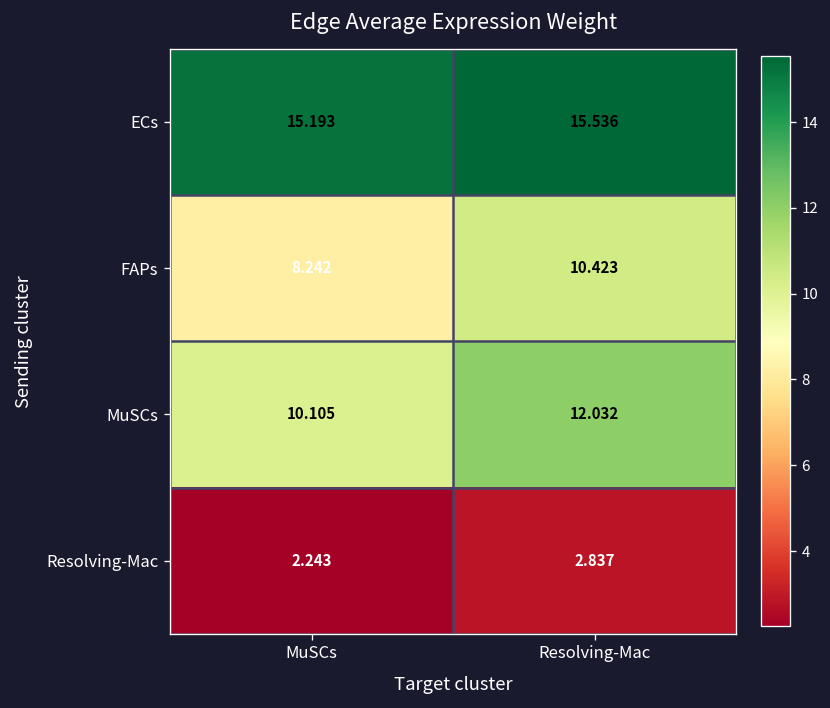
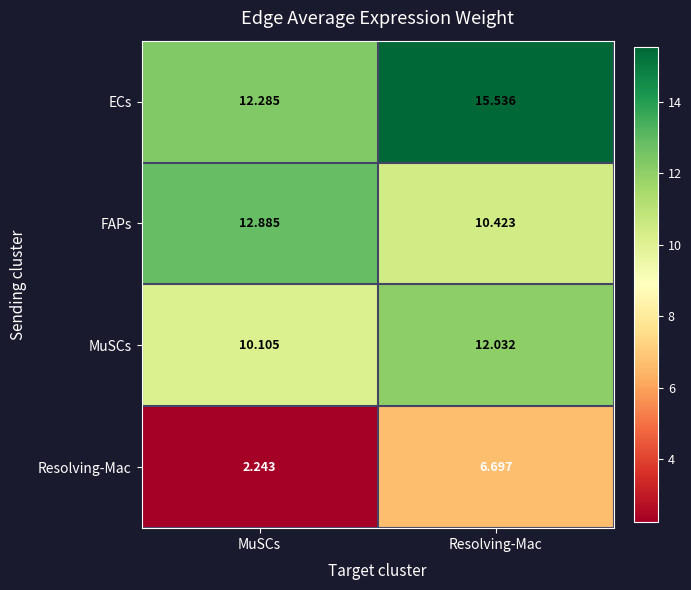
  {
    "ECs": {
-     "MuSCs": 15.193,
+     "MuSCs": 12.285,
      "Resolving-Mac": 15.536
    },
    "FAPs": {
-     "MuSCs": 8.242,
+     "MuSCs": 12.885,
      "Resolving-Mac": 10.423
    },
    "MuSCs": {
      "MuSCs": 10.105,
      "Resolving-Mac": 12.032
    },
    "Resolving-Mac": {
      "MuSCs": 2.243,
-     "Resolving-Mac": 2.837
+     "Resolving-Mac": 6.697
    }
  }
